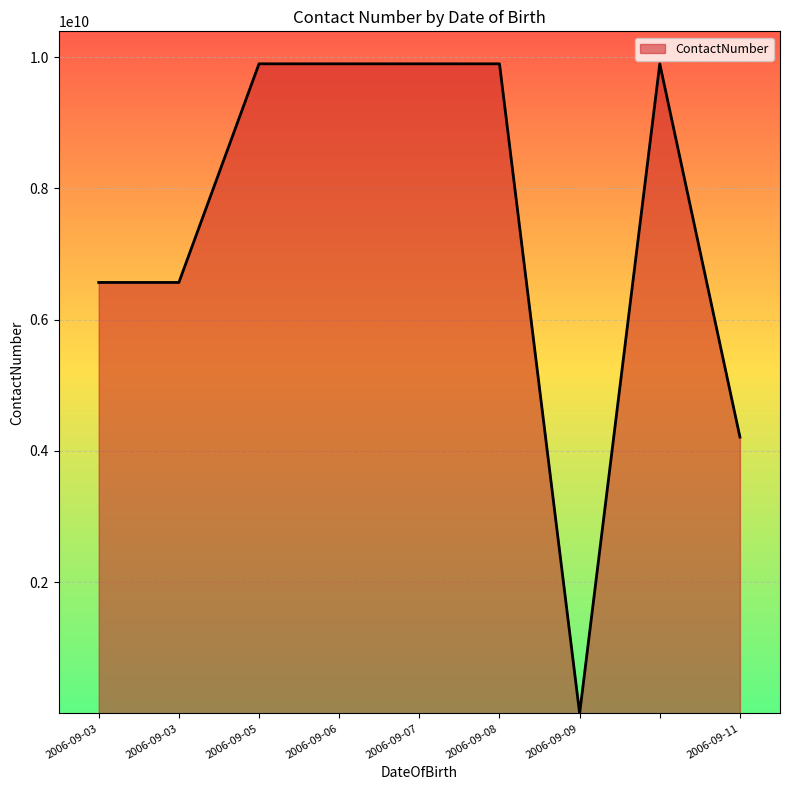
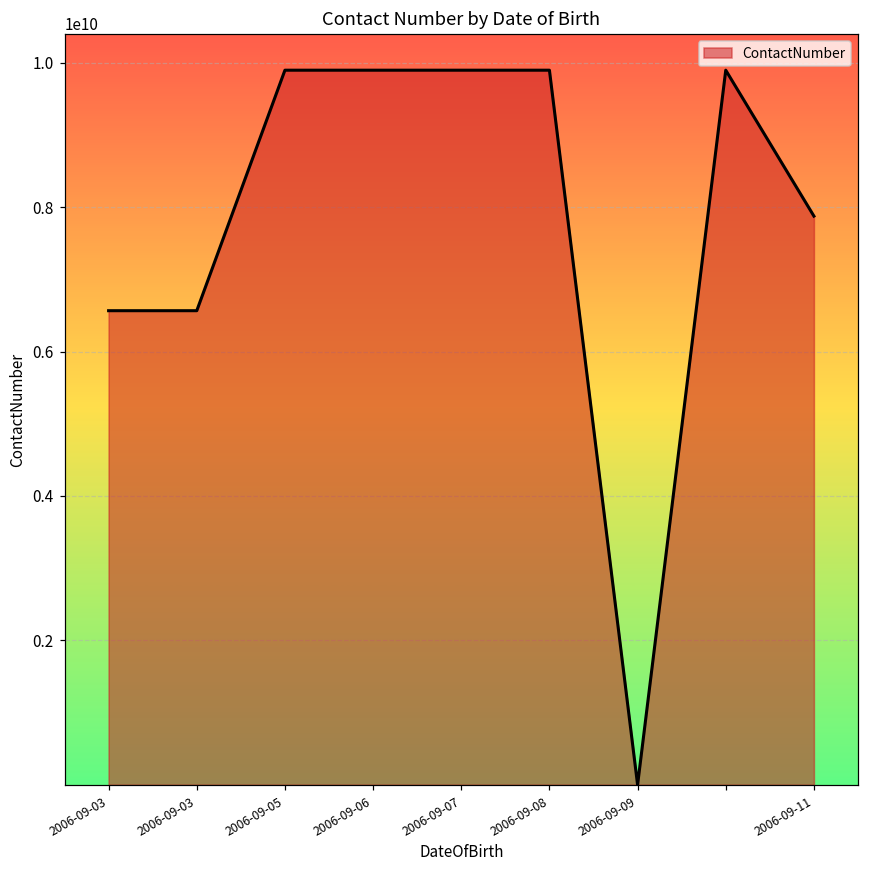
  {
    "2006-09-05": 9900000000,
    "2006-09-06": 9900000000,
    "2006-09-07": 9900000000,
    "2006-09-08": 9900000000,
    "2006-09-09": 0,
-   "2006-09-11": 4200000000
+   "2006-09-11": 7900000000
  }
